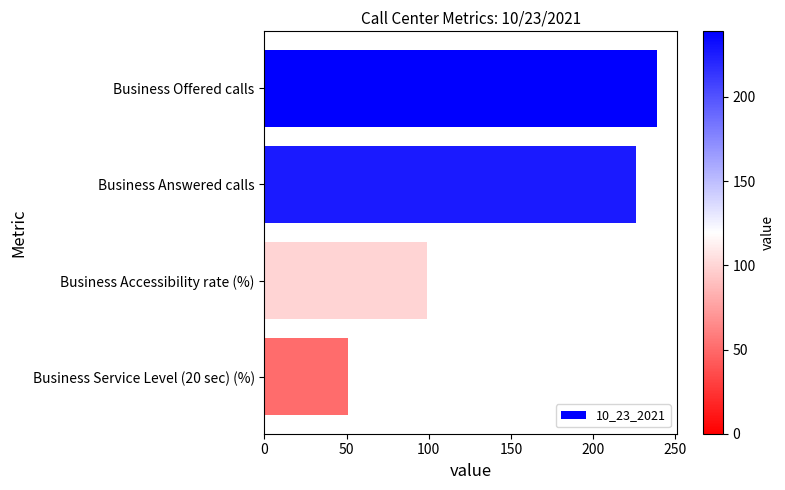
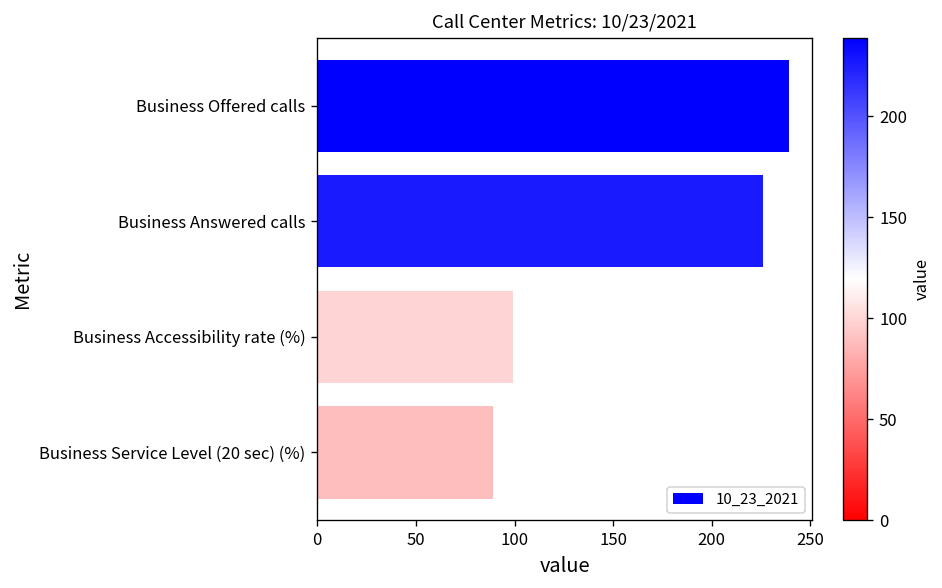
  {
    "Business Offered calls": 239,
    "Business Answered calls": 226,
    "Business Accessibility rate (%)": 99,
-   "Business Service Level (20 sec) (%)": 51
+   "Business Service Level (20 sec) (%)": 89
  }
